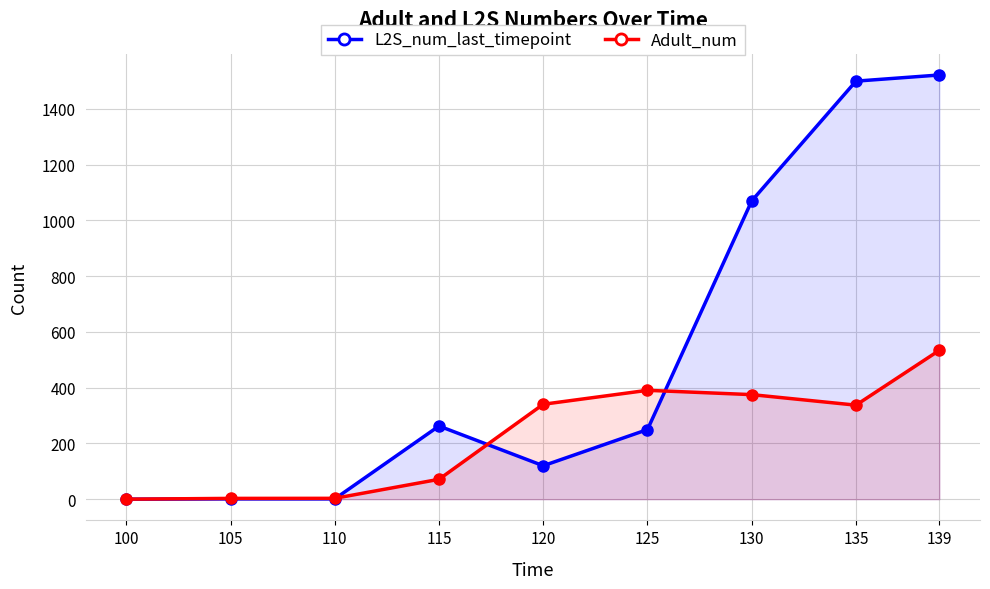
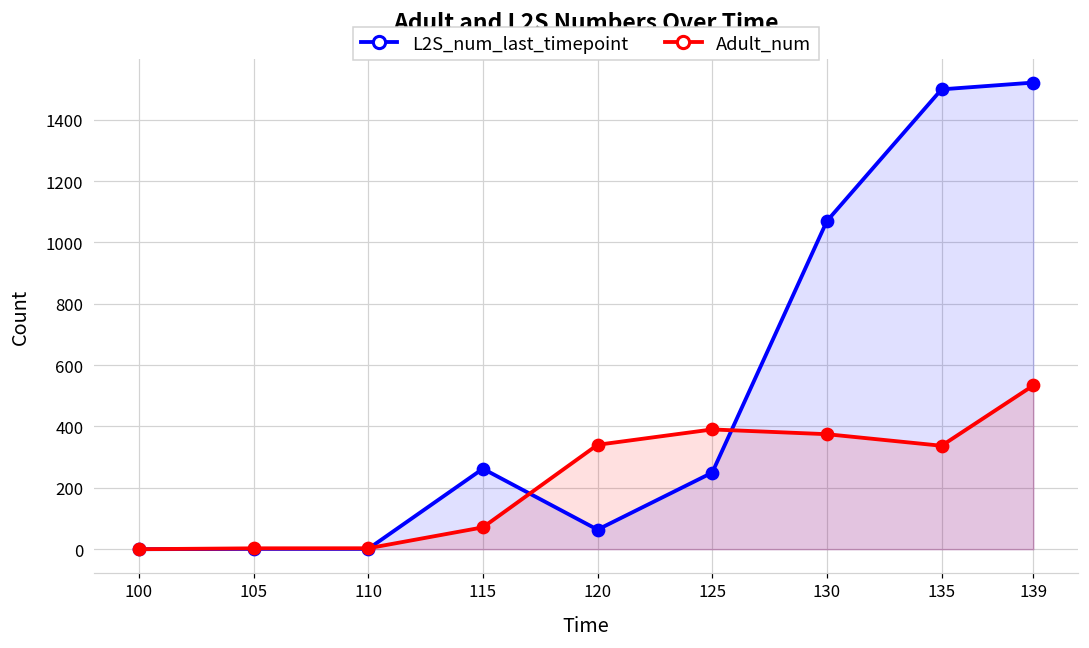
  {
    "L2S_num_last_timepoint": {
      "115": 260,
-     "120": 120,
+     "120": 60,
      "125": 250,
      "130": 1070,
      "135": 1500,
      "139": 1520
    },
    "Adult_num": {
      "115": 70,
      "120": 340,
      "125": 390,
      "130": 370,
      "135": 340,
      "139": 530
    }
  }
